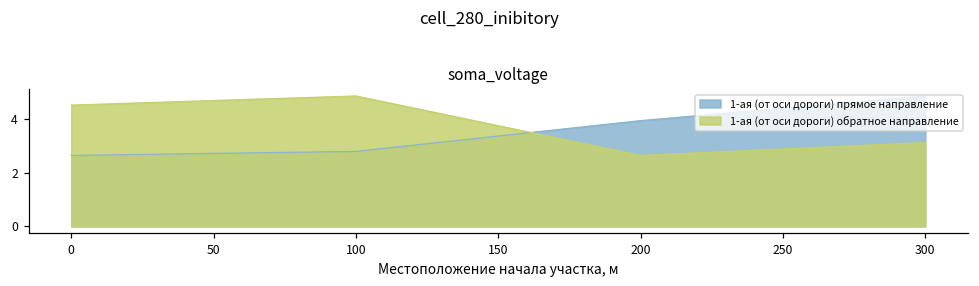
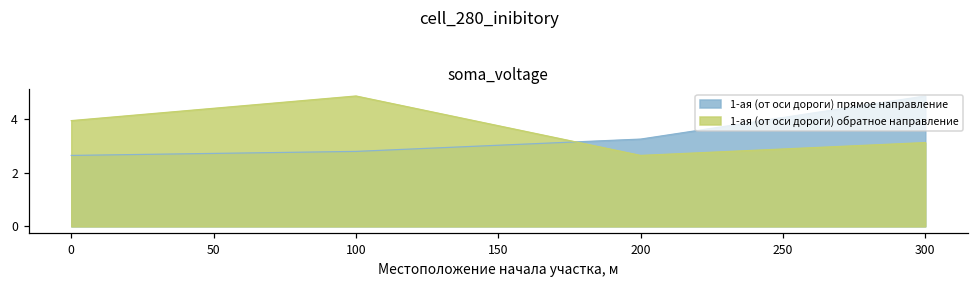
  {
    "1-ая (от оси дороги) прямое направление": {
      "0": 2.7,
      "100": 2.8,
-     "200": 4.0
+     "200": 3.3
    },
    "1-ая (от оси дороги) обратное направление": {
-     "0": 4.5,
+     "0": 4.0,
      "100": 4.9,
      "200": 2.7,
      "300": 3.1
    }
  }
